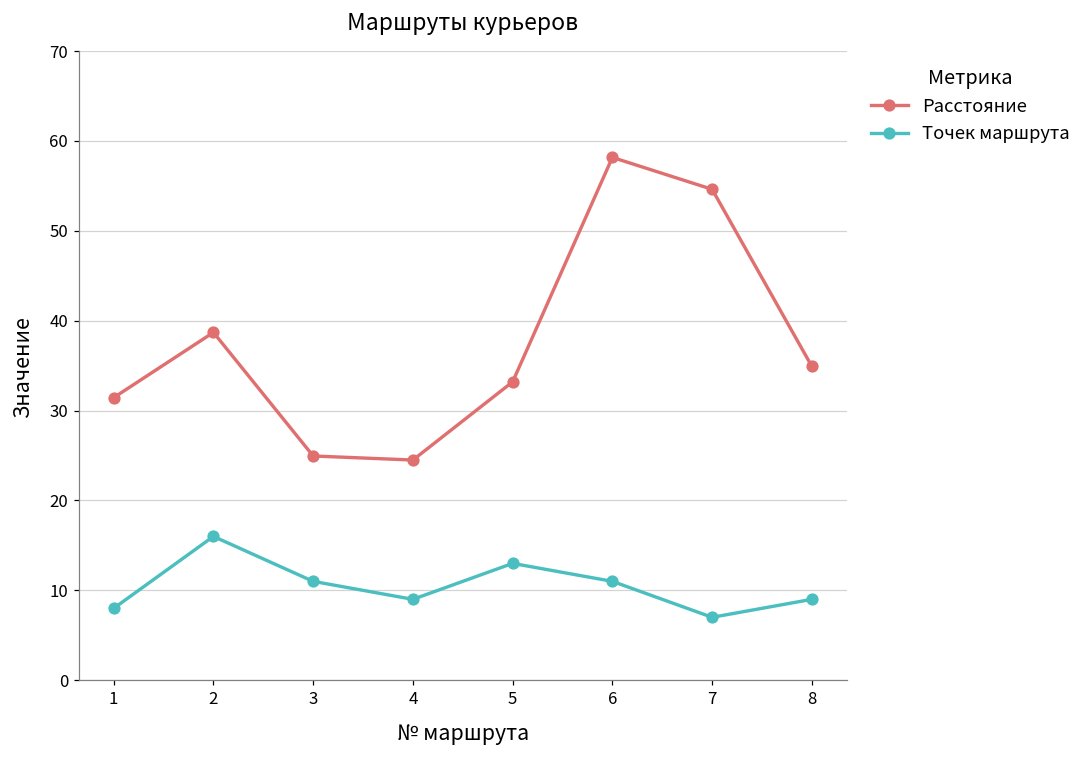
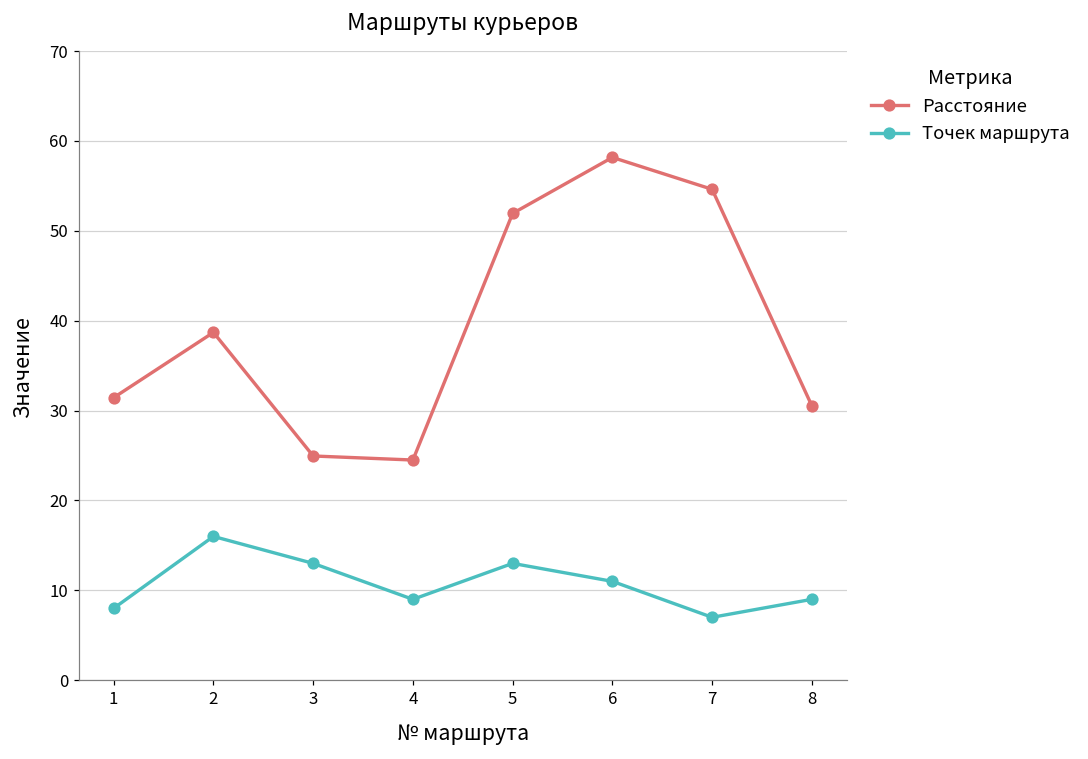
  {
    "Расстояние": {
      "1": 31,
      "2": 39,
      "3": 25,
      "4": 25,
-     "5": 33,
+     "5": 52,
      "6": 58,
      "7": 55,
-     "8": 35
+     "8": 31
    },
    "Точек маршрута": {
      "1": 8,
      "2": 16,
-     "3": 11,
+     "3": 13,
      "4": 9,
      "5": 13,
      "6": 11,
      "7": 7,
      "8": 9
    }
  }
